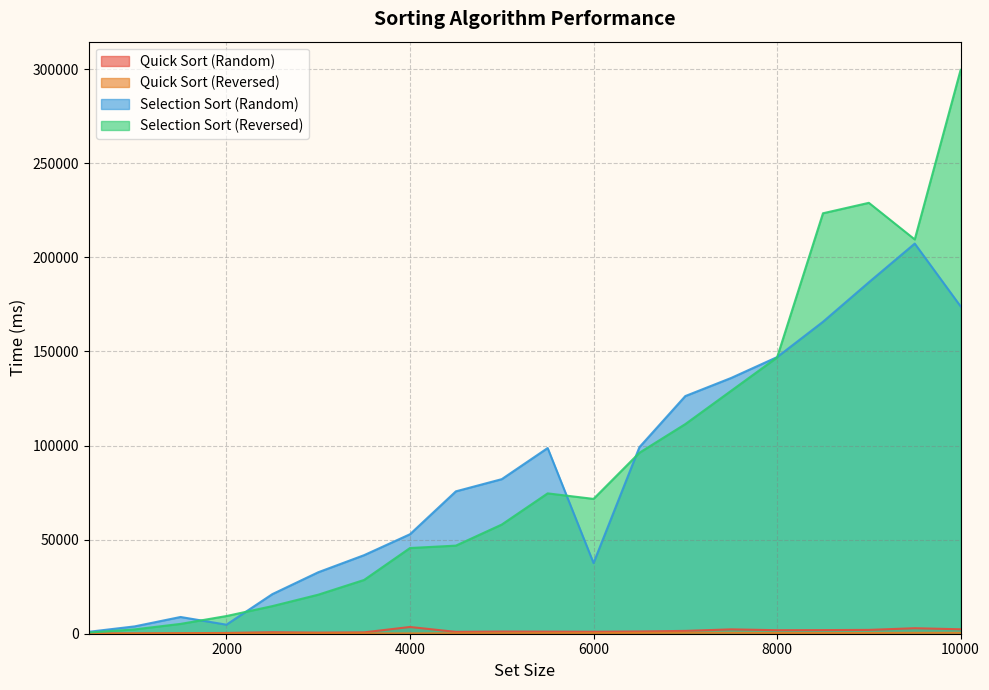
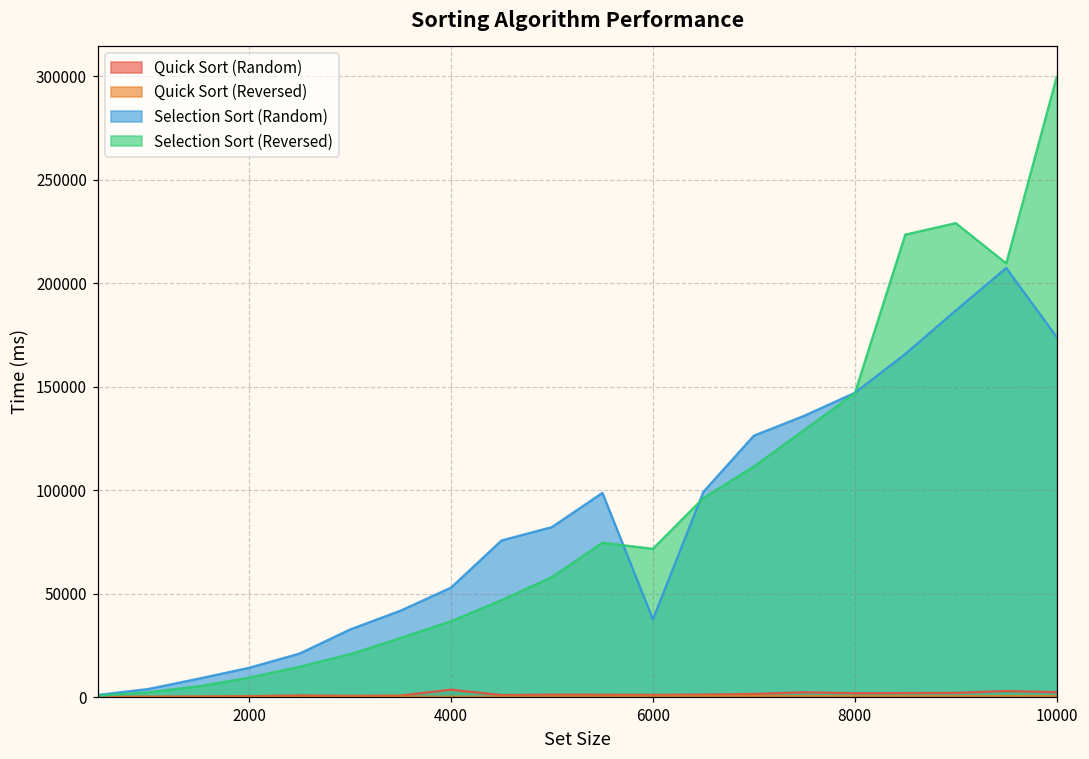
  {
    "Selection Sort (Random)": {
-     "2000": 5000,
+     "2000": 14000,
      "4000": 53000,
      "6000": 38000,
      "10000": 174000
    },
    "Selection Sort (Reversed)": {
      "2000": 9000,
-     "4000": 46000,
+     "4000": 37000,
      "6000": 72000,
      "10000": 300000
    }
  }
